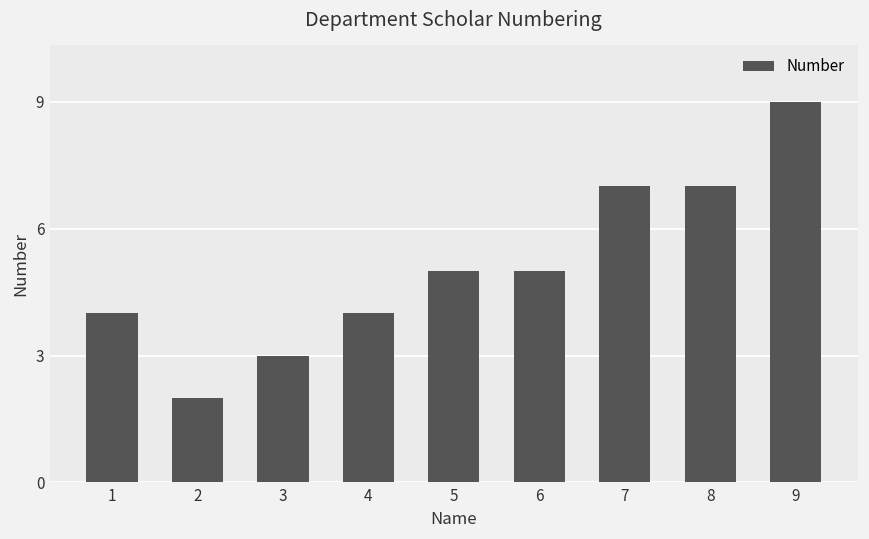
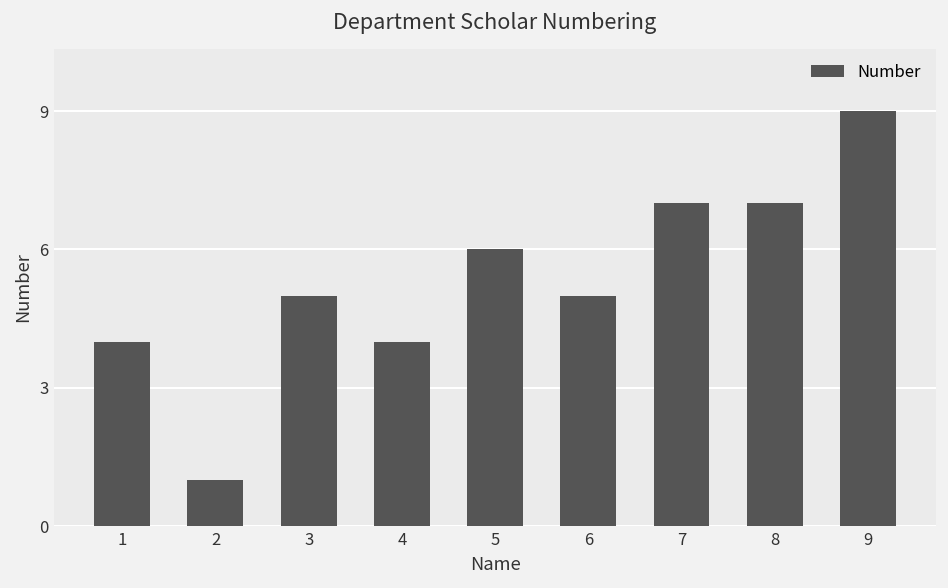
  {
    "1": 4,
-   "2": 2,
-   "3": 3,
+   "2": 1,
+   "3": 5,
    "4": 4,
-   "5": 5,
+   "5": 6,
    "6": 5,
    "7": 7,
    "8": 7,
    "9": 9
  }
